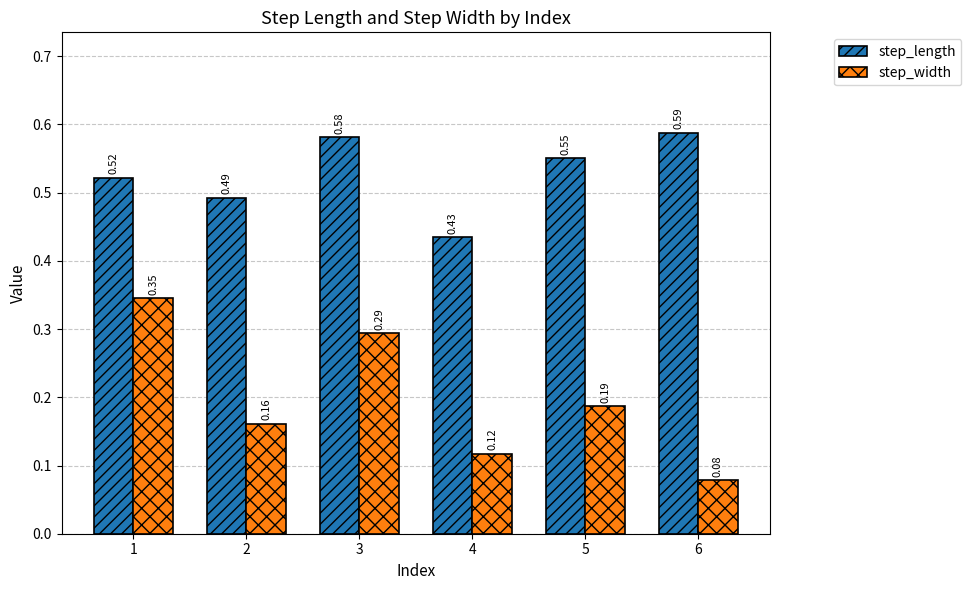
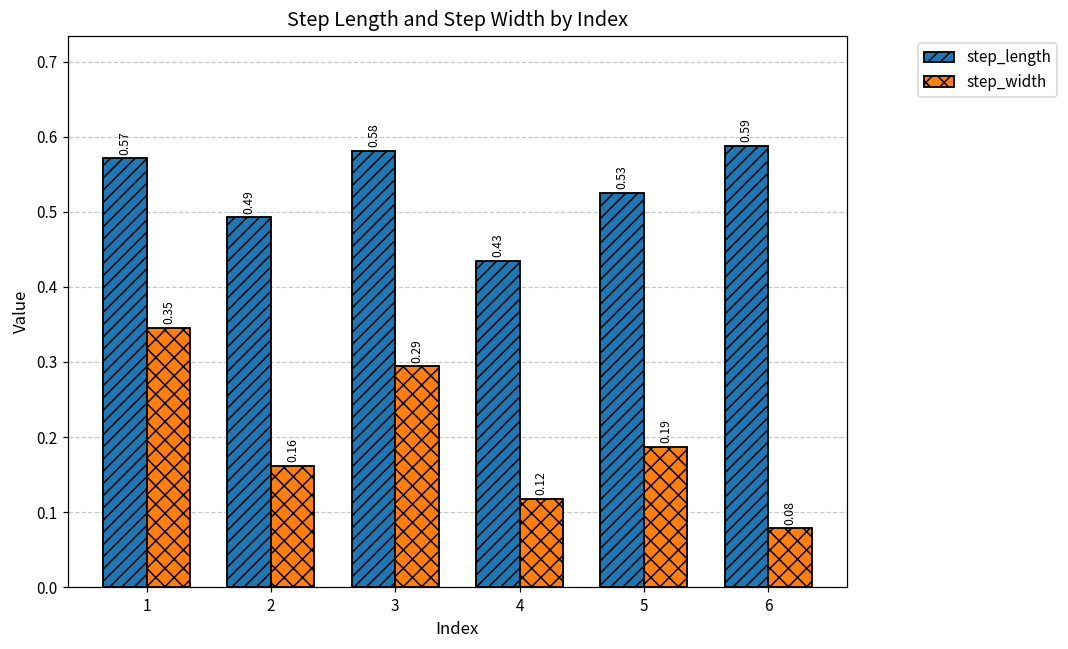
  {
    "step_length": {
-     "1": 0.52,
+     "1": 0.57,
      "2": 0.49,
      "3": 0.58,
      "4": 0.43,
-     "5": 0.55,
+     "5": 0.53,
      "6": 0.59
    },
    "step_width": {
      "1": 0.35,
      "2": 0.16,
      "3": 0.29,
      "4": 0.12,
      "5": 0.19,
      "6": 0.08
    }
  }
